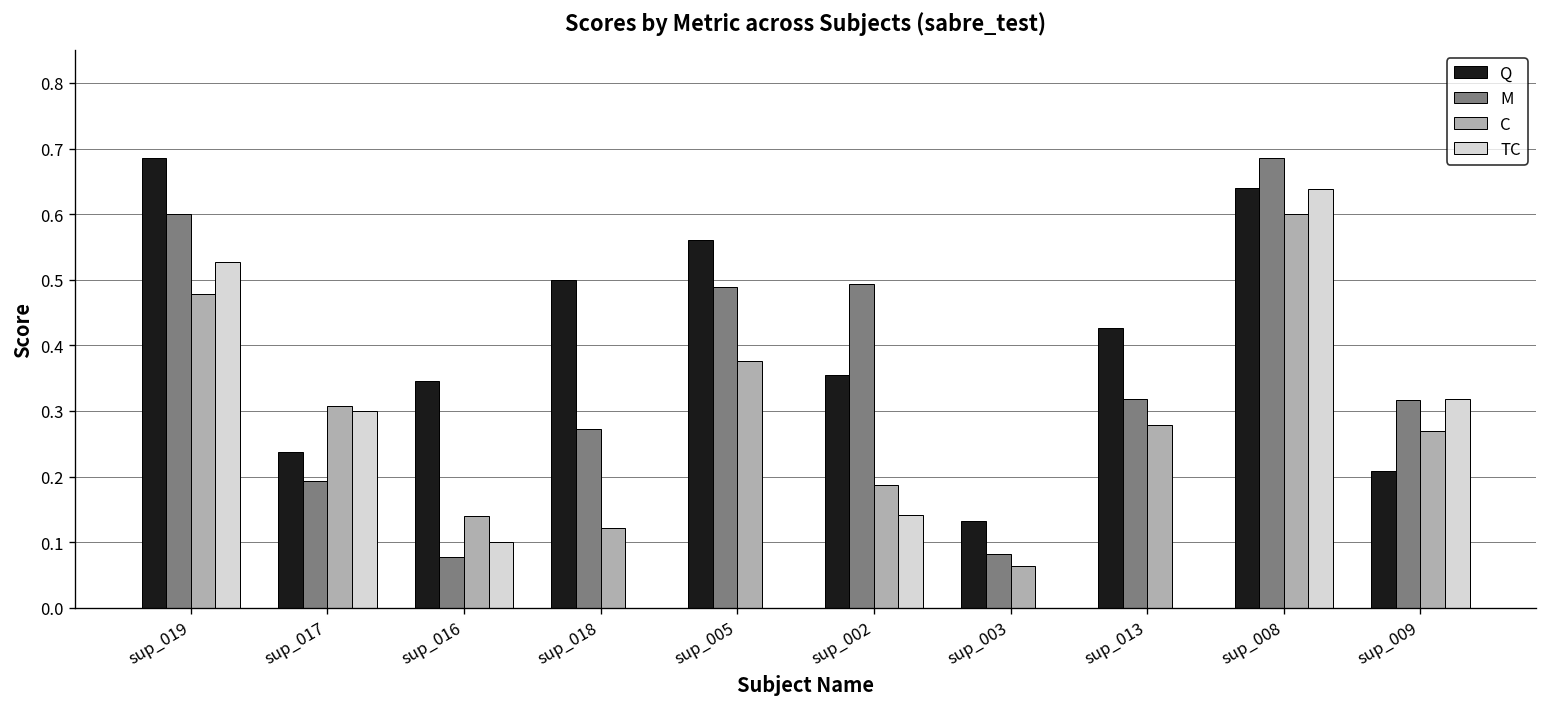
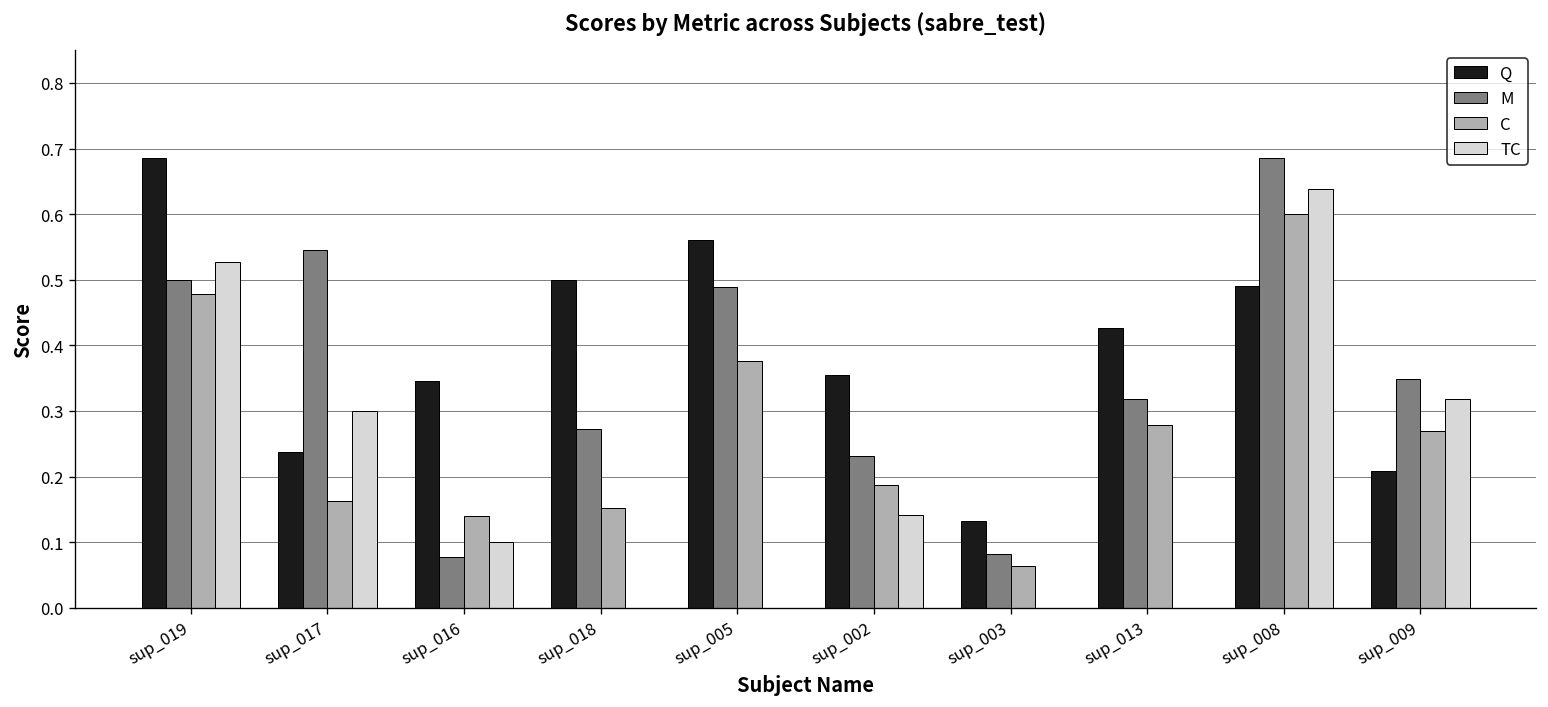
  {
    "Q": {
      "sup_019": 0.69,
      "sup_017": 0.24,
      "sup_016": 0.35,
      "sup_018": 0.50,
      "sup_005": 0.56,
      "sup_002": 0.36,
      "sup_003": 0.13,
      "sup_013": 0.43,
-     "sup_008": 0.64,
+     "sup_008": 0.49,
      "sup_009": 0.21
    },
    "M": {
-     "sup_019": 0.6,
-     "sup_017": 0.19,
+     "sup_019": 0.5,
+     "sup_017": 0.55,
      "sup_016": 0.08,
      "sup_018": 0.27,
      "sup_005": 0.49,
-     "sup_002": 0.49,
+     "sup_002": 0.23,
      "sup_003": 0.08,
      "sup_013": 0.32,
      "sup_008": 0.69,
-     "sup_009": 0.32
+     "sup_009": 0.35
    },
    "C": {
      "sup_019": 0.48,
-     "sup_017": 0.31,
+     "sup_017": 0.16,
      "sup_016": 0.14,
-     "sup_018": 0.12,
+     "sup_018": 0.15,
      "sup_005": 0.38,
      "sup_002": 0.19,
      "sup_003": 0.06,
      "sup_013": 0.28,
      "sup_008": 0.60,
      "sup_009": 0.27
    },
    "TC": {
      "sup_019": 0.53,
      "sup_017": 0.30,
      "sup_016": 0.10,
      "sup_018": 0.00,
      "sup_005": 0.00,
      "sup_002": 0.14,
      "sup_003": 0.00,
      "sup_013": 0.00,
      "sup_008": 0.64,
      "sup_009": 0.32
    }
  }
